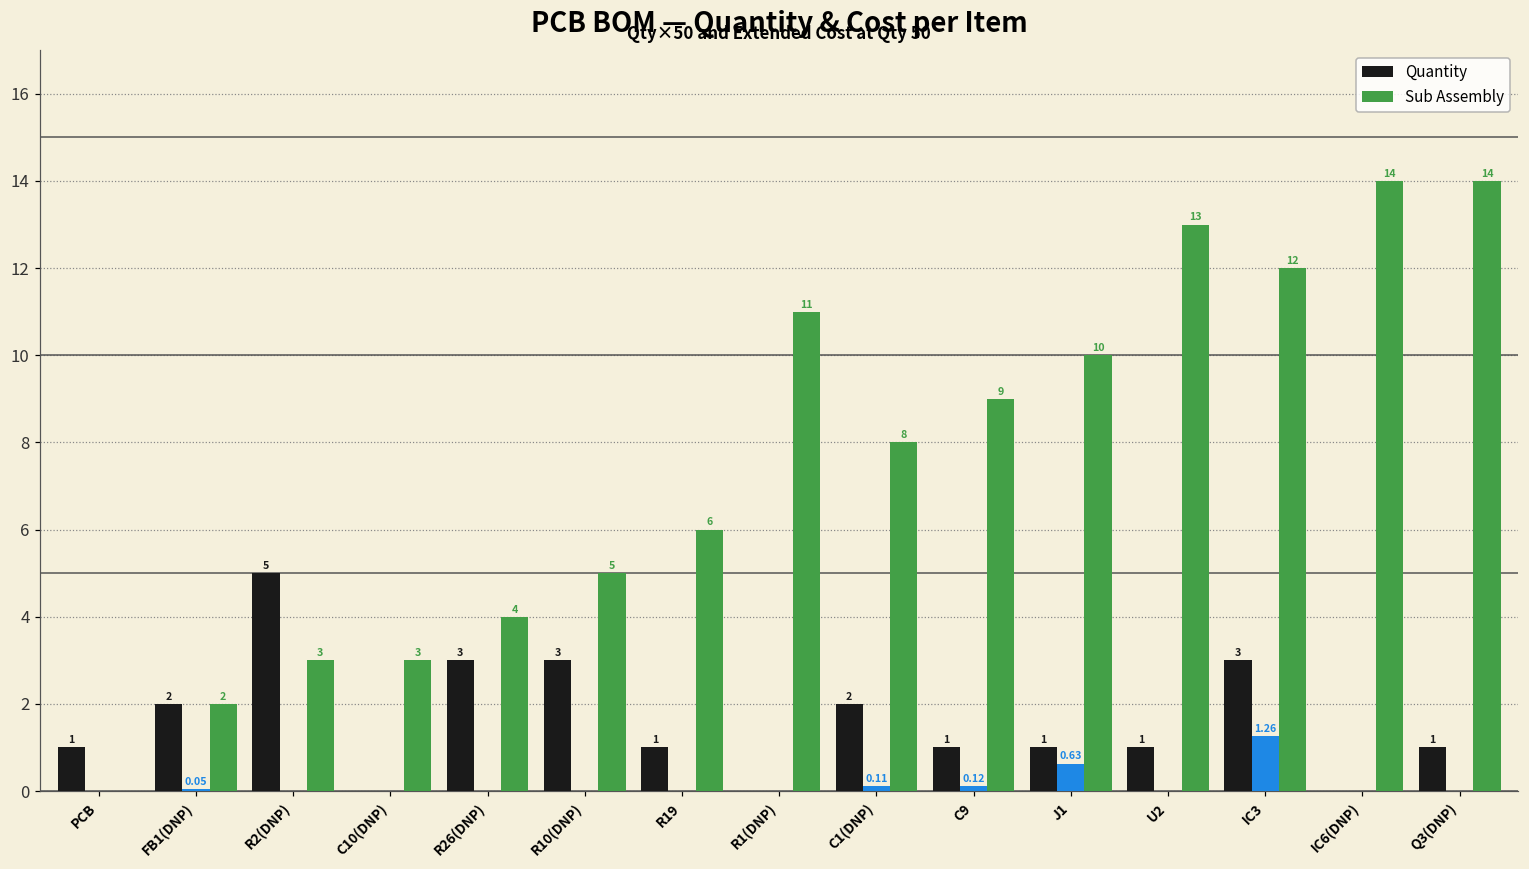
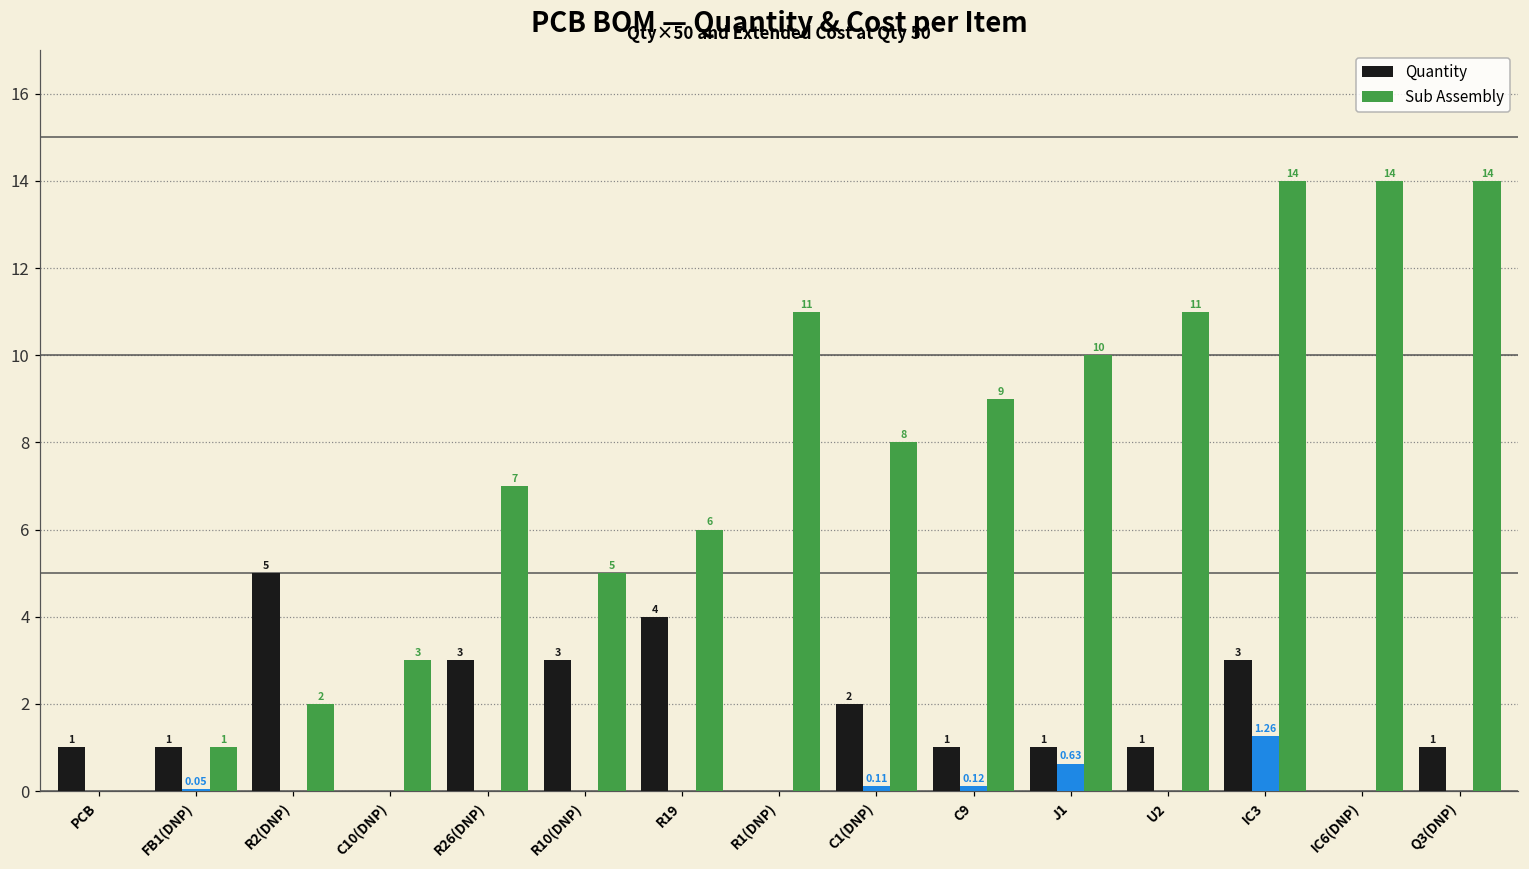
  {
    "Quantity": {
      "PCB": 1,
-     "FB1(DNP)": 2,
+     "FB1(DNP)": 1,
      "R2(DNP)": 5,
      "R26(DNP)": 3,
      "R10(DNP)": 3,
-     "R19": 1,
+     "R19": 4,
      "C1(DNP)": 2,
      "C9": 1,
      "J1": 1,
      "U2": 1,
      "IC3": 3,
      "Q3(DNP)": 1
    },
    "Sub Assembly": {
-     "FB1(DNP)": 2,
-     "R2(DNP)": 3,
+     "FB1(DNP)": 1,
+     "R2(DNP)": 2,
      "C10(DNP)": 3,
-     "R26(DNP)": 4,
+     "R26(DNP)": 7,
      "R10(DNP)": 5,
      "R19": 6,
      "R1(DNP)": 11,
      "C1(DNP)": 8,
      "C9": 9,
      "J1": 10,
-     "U2": 13,
-     "IC3": 12,
+     "U2": 11,
+     "IC3": 14,
      "IC6(DNP)": 14,
      "Q3(DNP)": 14
    }
  }
